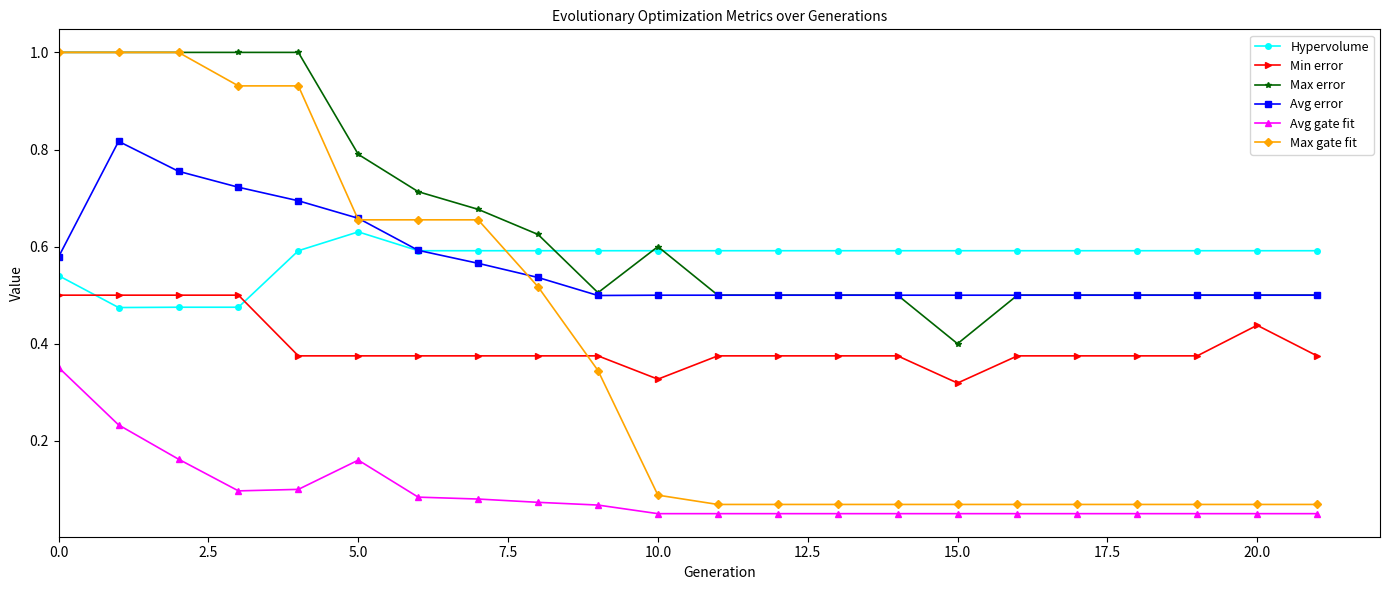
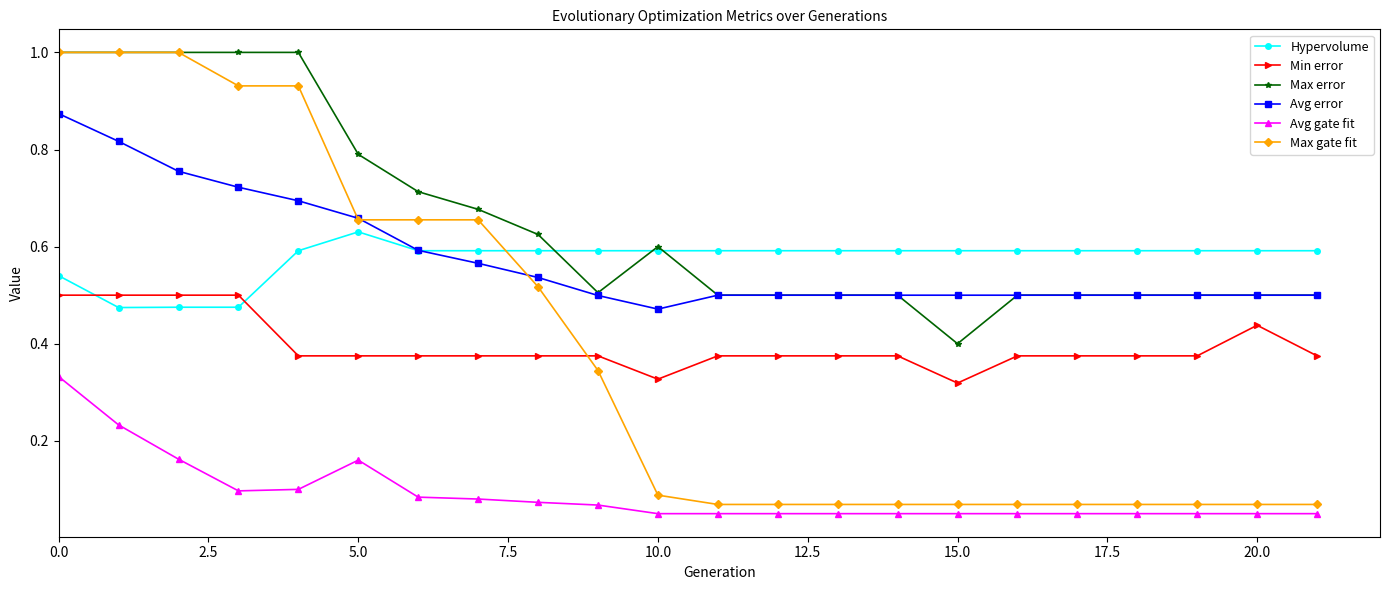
  {
    "Hypervolume": {
      "0.0": 0.54,
      "5.0": 0.63,
      "10.0": 0.59,
      "15.0": 0.59,
      "20.0": 0.59
    },
    "Min error": {
      "0.0": 0.50,
      "5.0": 0.38,
      "10.0": 0.33,
      "15.0": 0.32,
      "20.0": 0.44
    },
    "Max error": {
      "5.0": 0.79,
      "10.0": 0.60,
      "15.0": 0.40
    },
    "Avg error": {
-     "0.0": 0.58,
-     "10.0": 0.50,
+     "0.0": 0.87,
+     "10.0": 0.47,
      "15.0": 0.50
    },
    "Avg gate fit": {
-     "0.0": 0.35,
+     "0.0": 0.33,
      "5.0": 0.16,
      "10.0": 0.05,
      "15.0": 0.05,
      "20.0": 0.05
    },
    "Max gate fit": {
      "10.0": 0.09,
      "15.0": 0.07,
      "20.0": 0.07
    }
  }
